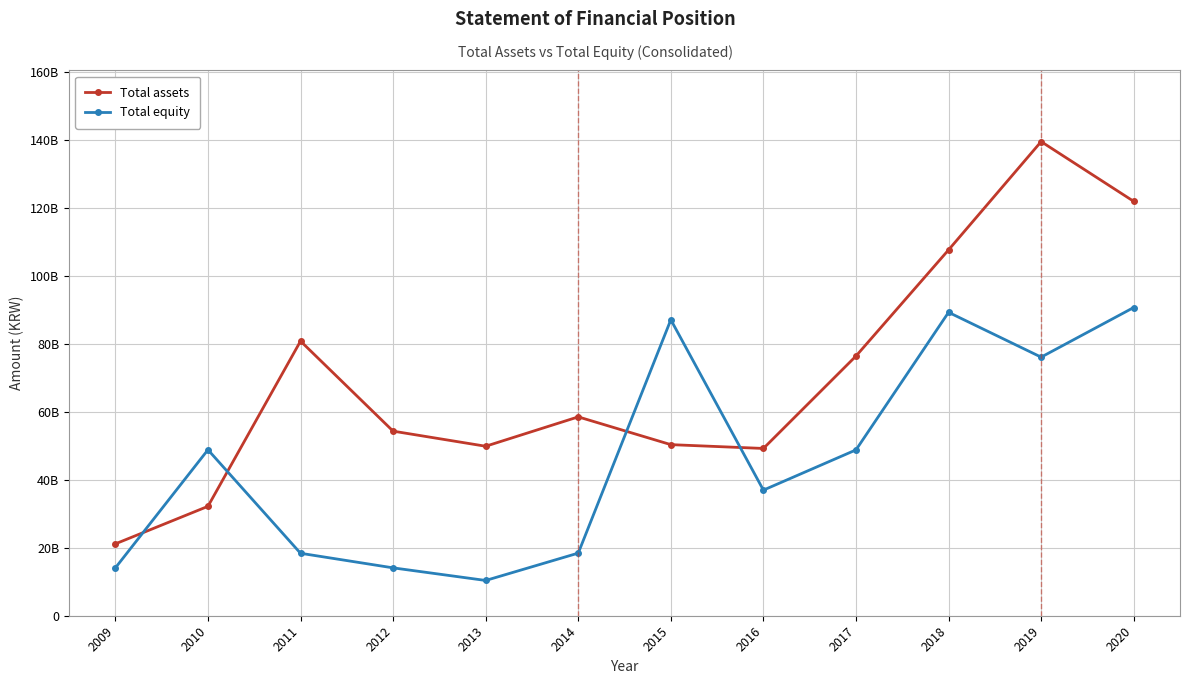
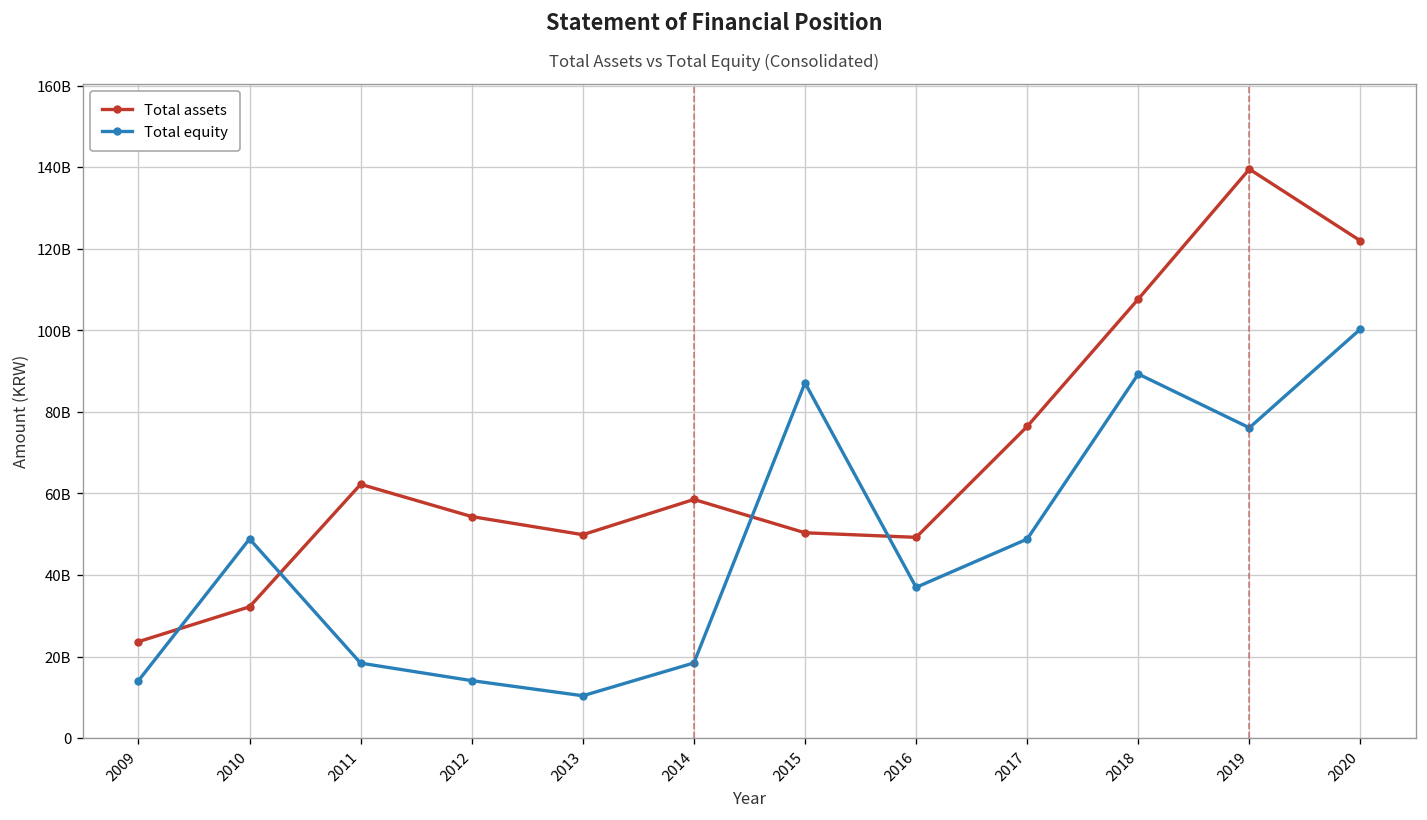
  {
    "Total assets": {
-     "2009": 21000000000,
+     "2009": 24000000000,
      "2010": 32000000000,
-     "2011": 81000000000,
+     "2011": 62000000000,
      "2012": 54000000000,
      "2013": 50000000000,
      "2014": 59000000000,
      "2015": 50000000000,
      "2016": 49000000000,
      "2017": 76000000000,
      "2018": 108000000000,
      "2019": 140000000000,
      "2020": 122000000000
    },
    "Total equity": {
      "2009": 14000000000,
      "2010": 49000000000,
      "2011": 18000000000,
      "2012": 14000000000,
      "2013": 10000000000,
      "2014": 18000000000,
      "2015": 87000000000,
      "2016": 37000000000,
      "2017": 49000000000,
      "2018": 89000000000,
      "2019": 76000000000,
-     "2020": 91000000000
+     "2020": 100000000000
    }
  }
